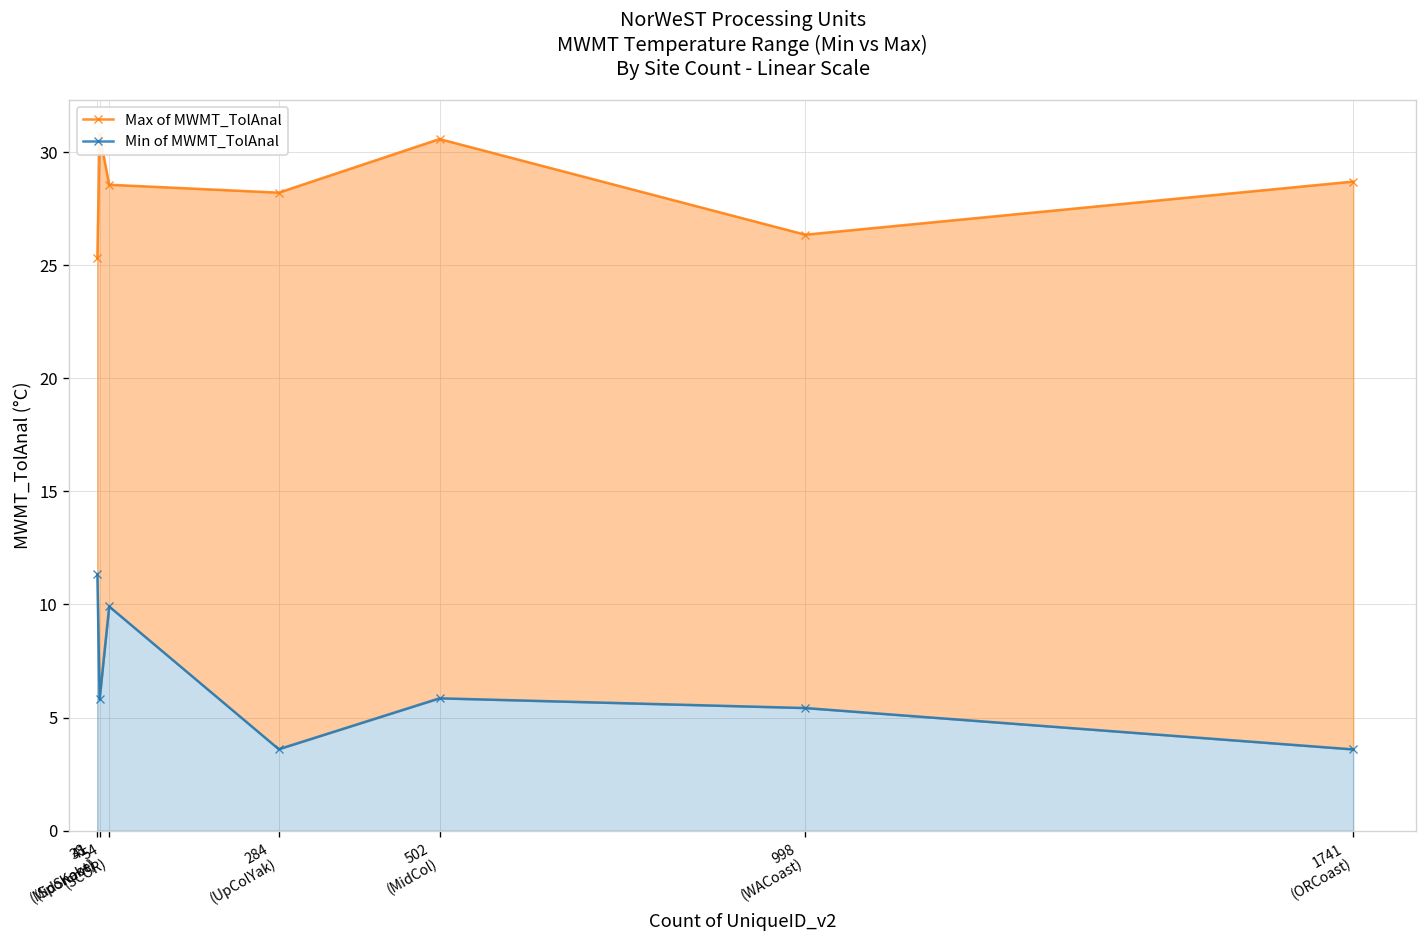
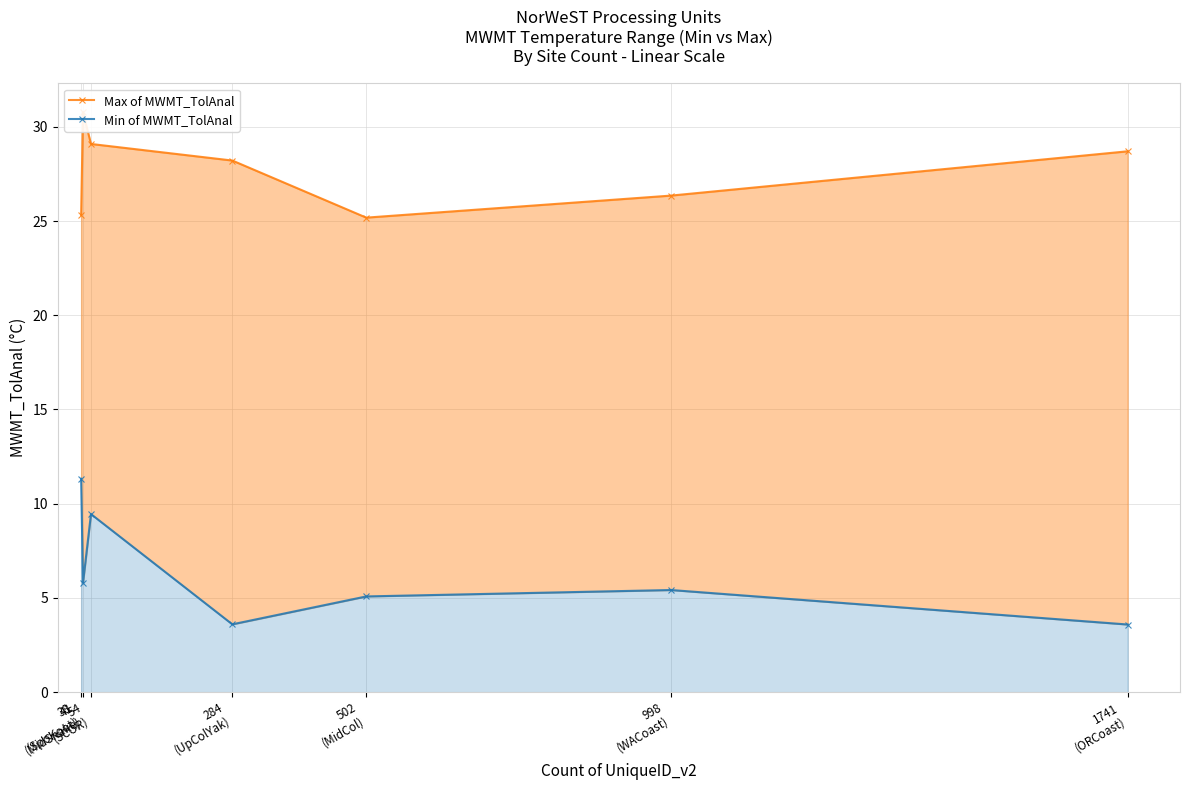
  {
    "Max of MWMT_TolAnal": {
      "38 (SpoKoot)": 25.3,
-     "54 (SCOR)": 28.6,
+     "54 (SCOR)": 29.1,
      "284 (UpColYak)": 28.2,
-     "502 (MidCol)": 30.6,
+     "502 (MidCol)": 25.2,
      "998 (WACoast)": 26.4,
      "1741 (ORCoast)": 28.7
    },
    "Min of MWMT_TolAnal": {
      "38 (SpoKoot)": 11.3,
      "41 (MidSnake)": 5.8,
-     "54 (SCOR)": 9.9,
+     "54 (SCOR)": 9.5,
      "284 (UpColYak)": 3.6,
-     "502 (MidCol)": 5.9,
+     "502 (MidCol)": 5.1,
      "998 (WACoast)": 5.4,
      "1741 (ORCoast)": 3.6
    }
  }
